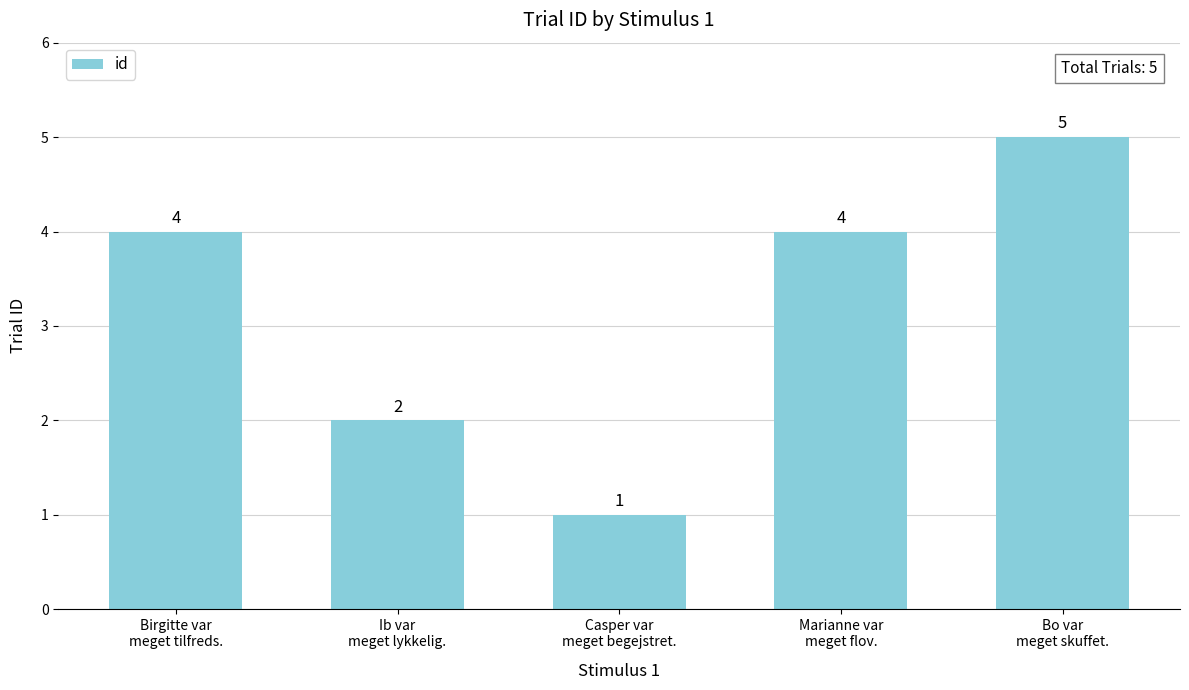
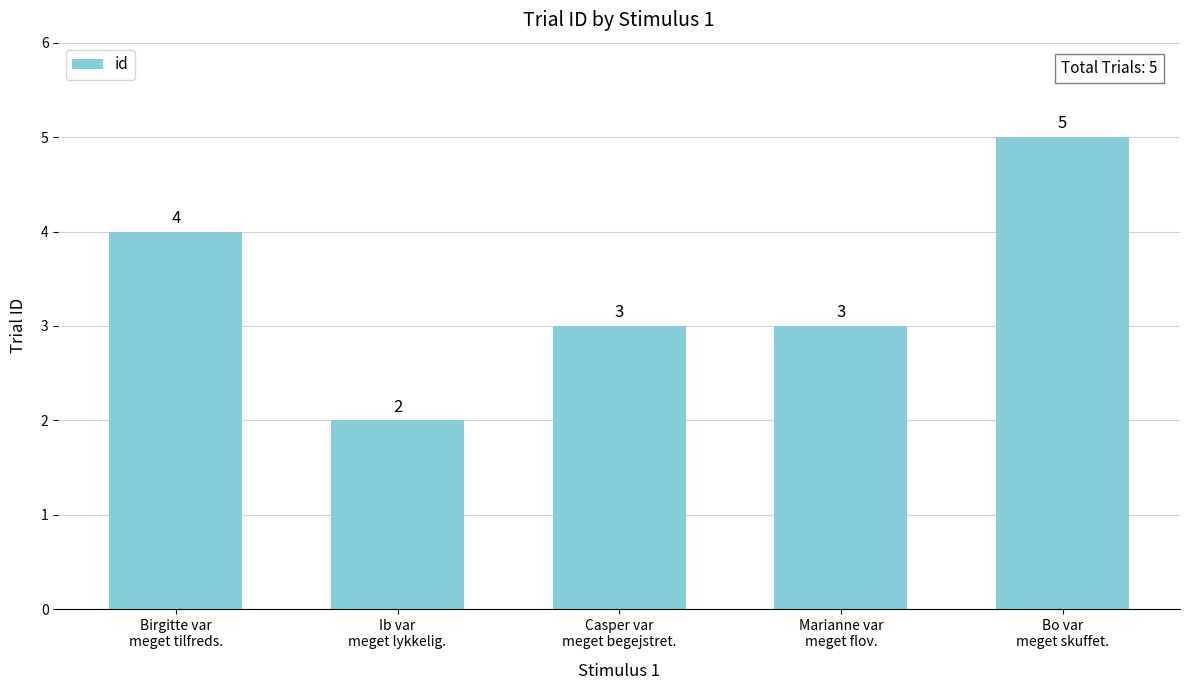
  {
    "Birgitte var meget tilfreds.": 4,
    "Ib var meget lykkelig.": 2,
-   "Casper var meget begejstret.": 1,
-   "Marianne var meget flov.": 4,
+   "Casper var meget begejstret.": 3,
+   "Marianne var meget flov.": 3,
    "Bo var meget skuffet.": 5
  }
